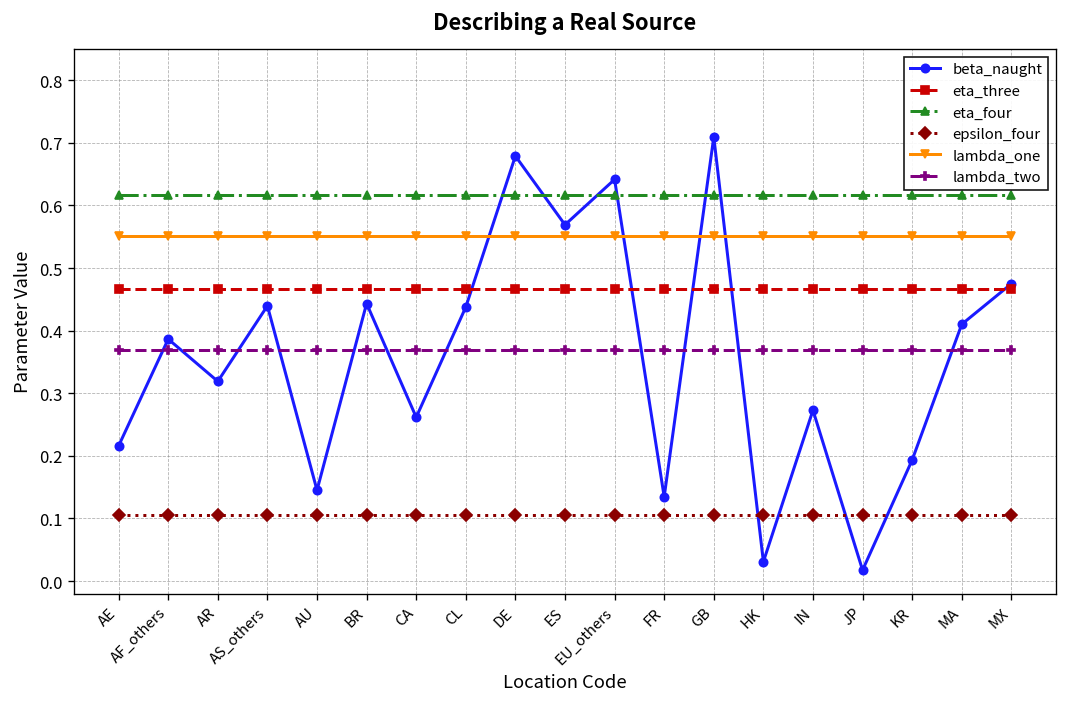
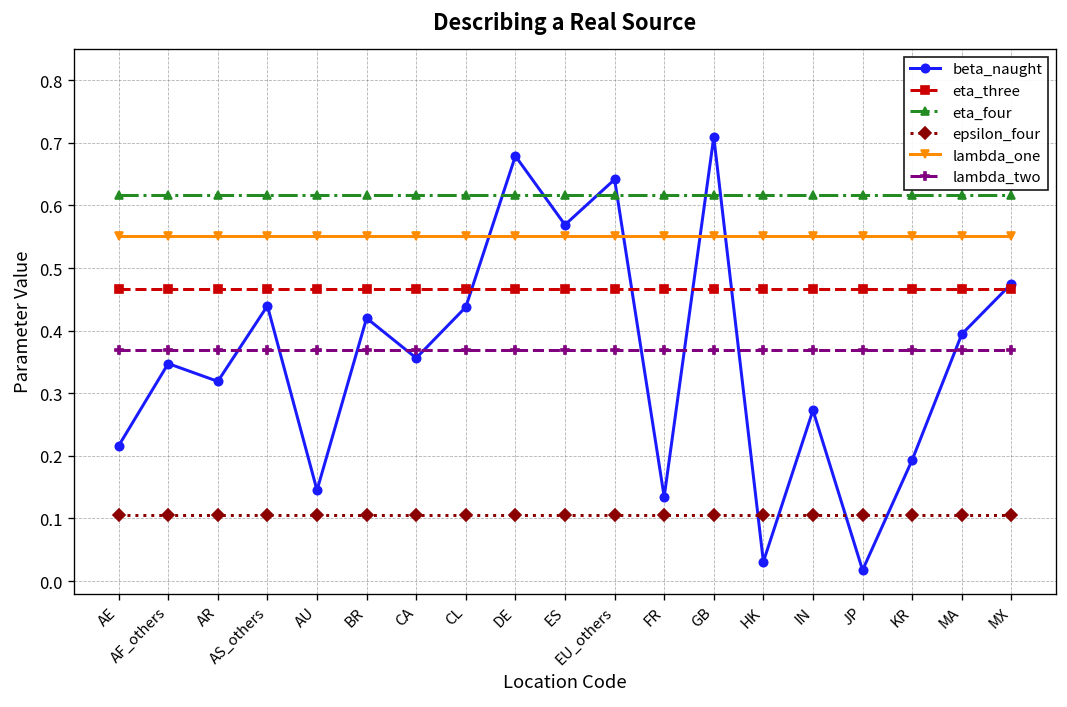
  {
    "beta_naught": {
      "AE": 0.22,
-     "AF_others": 0.39,
+     "AF_others": 0.35,
      "AR": 0.32,
      "AS_others": 0.44,
      "AU": 0.15,
-     "BR": 0.44,
-     "CA": 0.26,
+     "BR": 0.42,
+     "CA": 0.36,
      "CL": 0.44,
      "DE": 0.68,
      "ES": 0.57,
      "EU_others": 0.64,
      "FR": 0.13,
      "GB": 0.71,
      "HK": 0.03,
      "IN": 0.27,
      "JP": 0.02,
      "KR": 0.19,
-     "MA": 0.41,
+     "MA": 0.39,
      "MX": 0.47
    },
    "eta_three": {
      "AE": 0.47,
      "AF_others": 0.47,
      "AR": 0.47,
      "AS_others": 0.47,
      "AU": 0.47,
      "BR": 0.47,
      "CA": 0.47,
      "CL": 0.47,
      "DE": 0.47,
      "ES": 0.47,
      "EU_others": 0.47,
      "FR": 0.47,
      "GB": 0.47,
      "HK": 0.47,
      "IN": 0.47,
      "JP": 0.47,
      "KR": 0.47,
      "MA": 0.47,
      "MX": 0.47
    },
    "eta_four": {
      "AE": 0.62,
      "AF_others": 0.62,
      "AR": 0.62,
      "AS_others": 0.62,
      "AU": 0.62,
      "BR": 0.62,
      "CA": 0.62,
      "CL": 0.62,
      "DE": 0.62,
      "ES": 0.62,
      "EU_others": 0.62,
      "FR": 0.62,
      "GB": 0.62,
      "HK": 0.62,
      "IN": 0.62,
      "JP": 0.62
    },
    "epsilon_four": {
      "AE": 0.11,
      "AF_others": 0.11,
      "AR": 0.11,
      "AS_others": 0.11,
      "AU": 0.11,
      "BR": 0.11,
      "CA": 0.11,
      "CL": 0.11,
      "DE": 0.11,
      "ES": 0.11,
      "EU_others": 0.11,
      "FR": 0.11,
      "GB": 0.11,
      "HK": 0.11,
      "IN": 0.11,
      "JP": 0.11,
      "KR": 0.11,
      "MA": 0.11,
      "MX": 0.11
    },
    "lambda_one": {
      "AE": 0.55,
      "AF_others": 0.55,
      "AR": 0.55,
      "AS_others": 0.55,
      "AU": 0.55,
      "BR": 0.55,
      "CA": 0.55,
      "CL": 0.55,
      "DE": 0.55,
      "ES": 0.55,
      "EU_others": 0.55,
      "FR": 0.55,
      "GB": 0.55,
      "HK": 0.55,
      "IN": 0.55,
      "JP": 0.55,
      "KR": 0.55,
      "MA": 0.55,
      "MX": 0.55
    },
    "lambda_two": {
      "AE": 0.37,
      "AF_others": 0.37,
      "AR": 0.37,
      "AS_others": 0.37,
      "AU": 0.37,
      "BR": 0.37,
      "CA": 0.37,
      "CL": 0.37,
      "DE": 0.37,
      "ES": 0.37,
      "EU_others": 0.37,
      "FR": 0.37,
      "GB": 0.37,
      "HK": 0.37,
      "IN": 0.37,
      "JP": 0.37,
      "KR": 0.37,
      "MA": 0.37,
      "MX": 0.37
    }
  }
